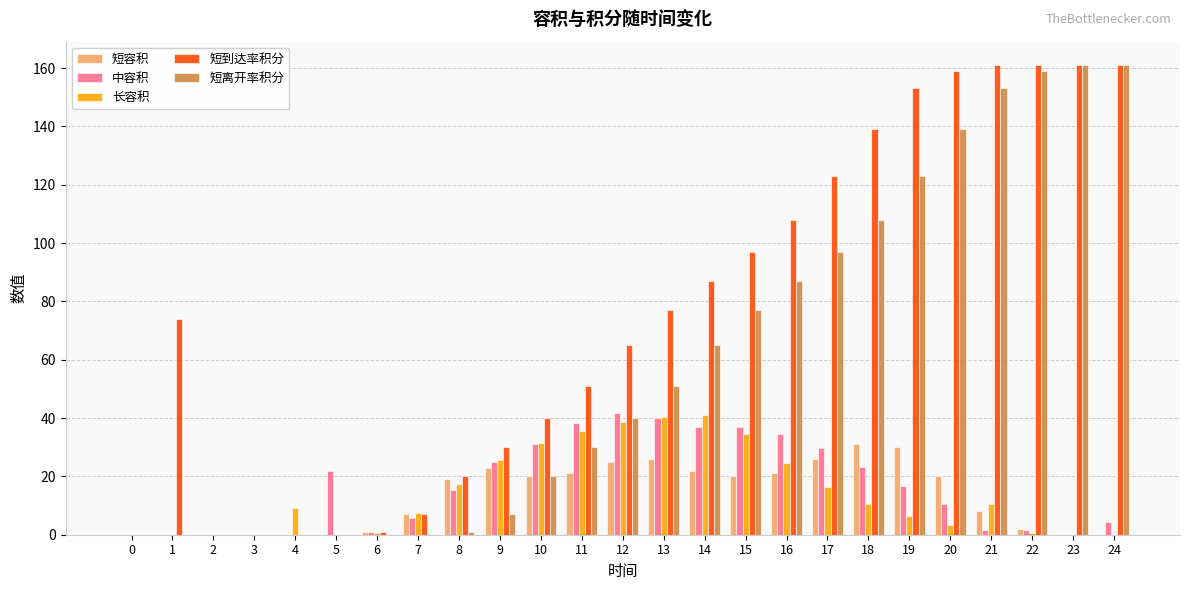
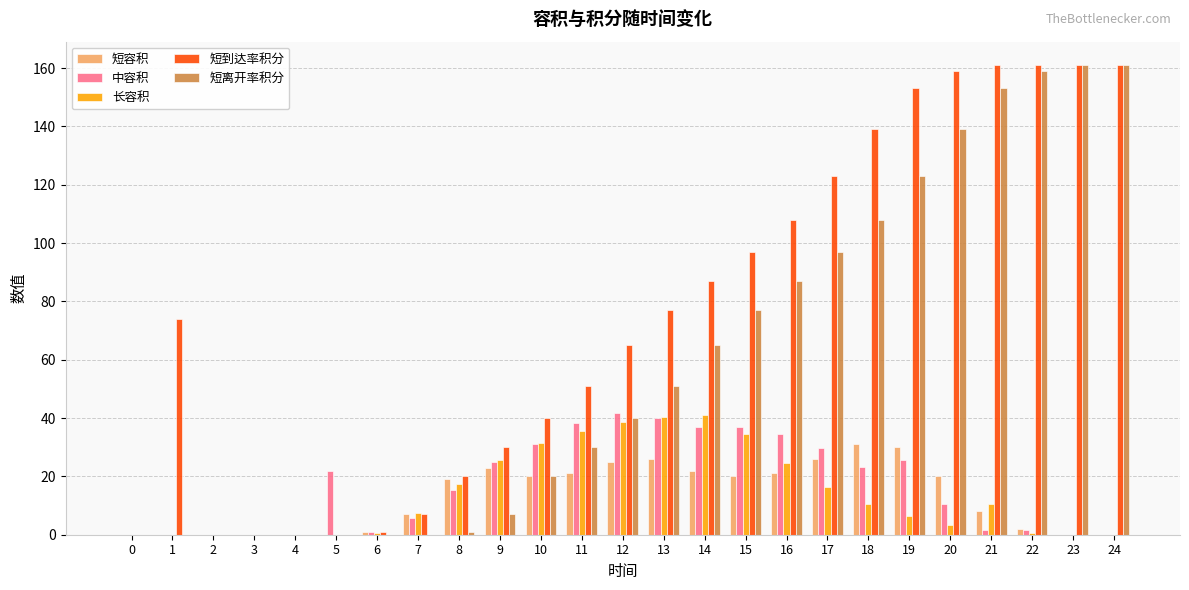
  {
    "中容积": {
      "0": 0,
      "1": 0,
      "2": 0,
      "3": 0,
      "4": 0,
      "5": 22,
      "7": 6,
      "8": 15,
      "9": 25,
      "10": 31,
      "11": 38,
      "12": 42,
      "13": 40,
      "14": 37,
      "15": 37,
      "16": 34,
      "17": 30,
      "18": 23,
-     "19": 17,
+     "19": 26,
      "20": 10,
      "21": 2,
      "22": 2,
      "23": 0,
-     "24": 4
+     "24": 0
    },
    "长容积": {
      "0": 0,
      "1": 0,
      "2": 0,
      "3": 0,
-     "4": 9,
+     "4": 0,
      "5": 0,
      "7": 8,
      "8": 18,
      "9": 26,
      "10": 32,
      "11": 36,
      "12": 39,
      "13": 41,
      "14": 41,
      "15": 35,
      "16": 25,
      "17": 17,
      "18": 11,
      "19": 7,
      "20": 4,
      "21": 11,
      "23": 0,
      "24": 0
    },
    "短到达率积分": {
      "0": 0,
      "1": 74,
      "2": 0,
      "3": 0,
      "4": 0,
      "5": 0,
      "6": 1,
      "7": 7,
      "8": 20,
      "9": 30,
      "10": 40,
      "11": 51,
      "12": 65,
      "13": 77,
      "14": 87,
      "15": 97,
      "16": 108,
      "17": 123,
      "18": 139,
      "19": 153,
      "20": 159,
      "21": 161,
      "22": 161,
      "23": 161,
      "24": 161
    }
  }
